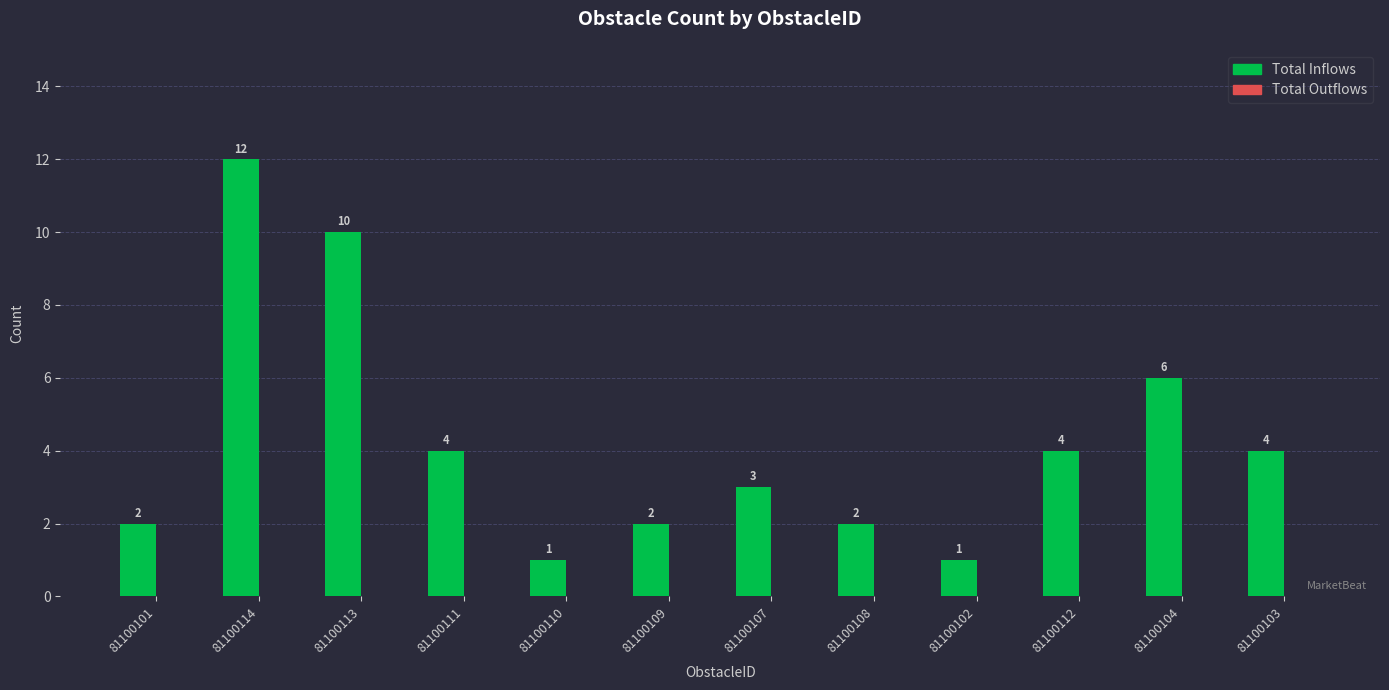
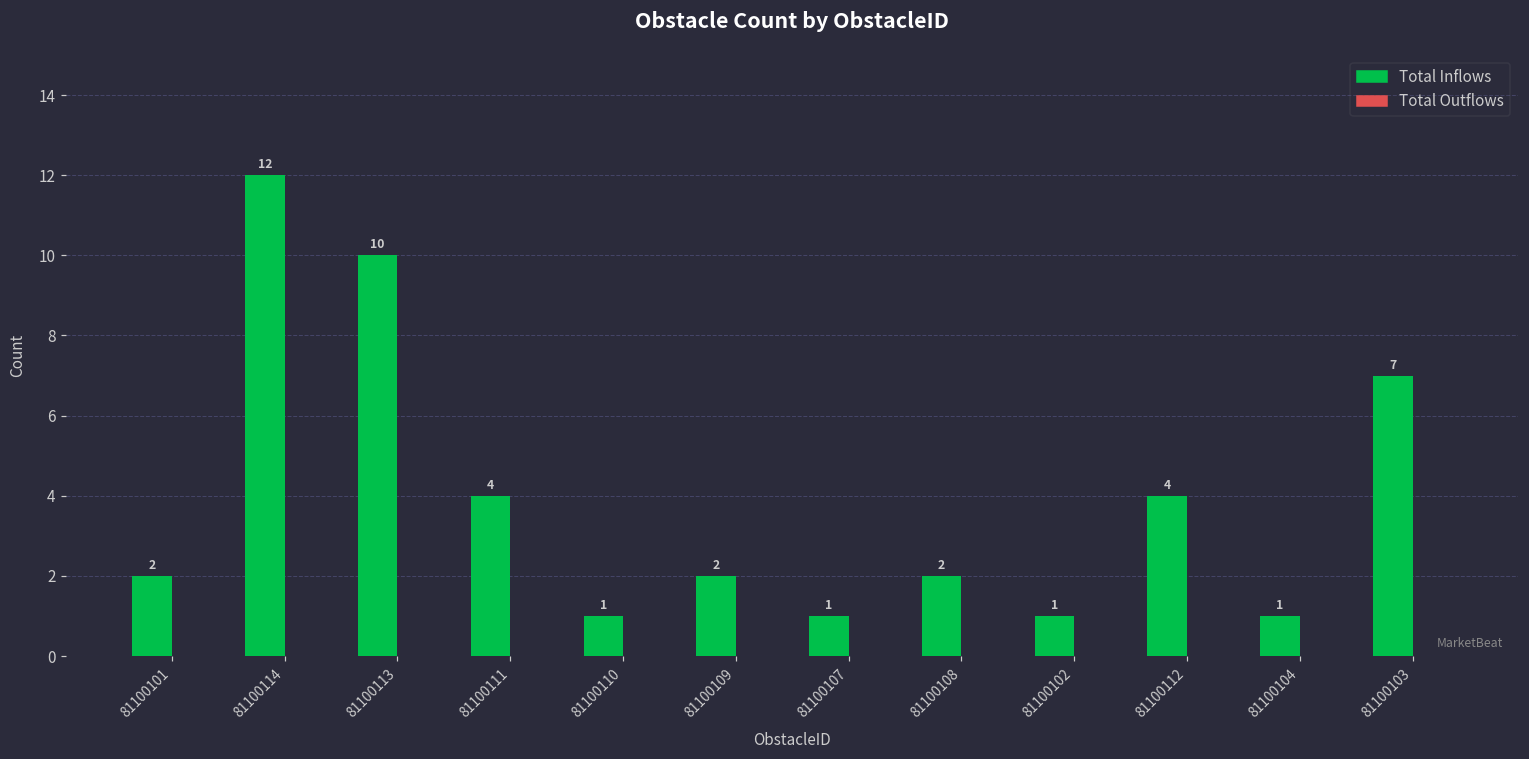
  {
    "Total Inflows": {
      "81100101": 2,
      "81100114": 12,
      "81100113": 10,
      "81100111": 4,
      "81100110": 1,
      "81100109": 2,
-     "81100107": 3,
+     "81100107": 1,
      "81100108": 2,
      "81100102": 1,
      "81100112": 4,
-     "81100104": 6,
-     "81100103": 4
+     "81100104": 1,
+     "81100103": 7
    },
    "Total Outflows": {
      "81100101": 0.0,
      "81100114": 0.0,
      "81100113": 0.0,
      "81100111": 0.0,
      "81100110": 0.0,
      "81100109": 0.0,
      "81100107": 0.0,
      "81100108": 0.0,
      "81100102": 0.0,
      "81100112": 0.0,
      "81100104": 0.0,
      "81100103": 0.0
    }
  }
